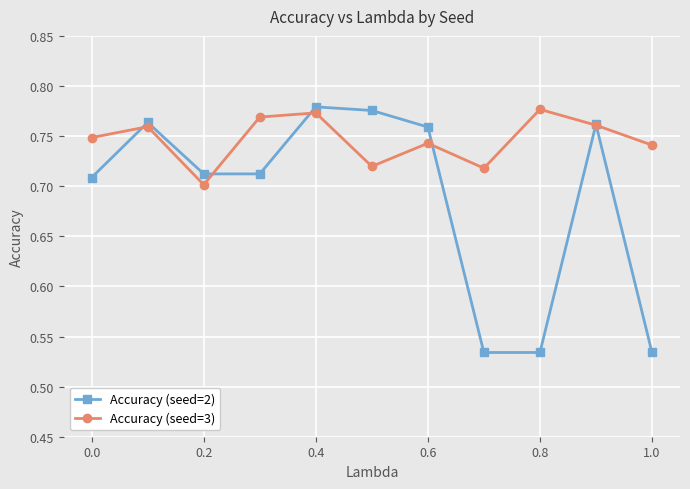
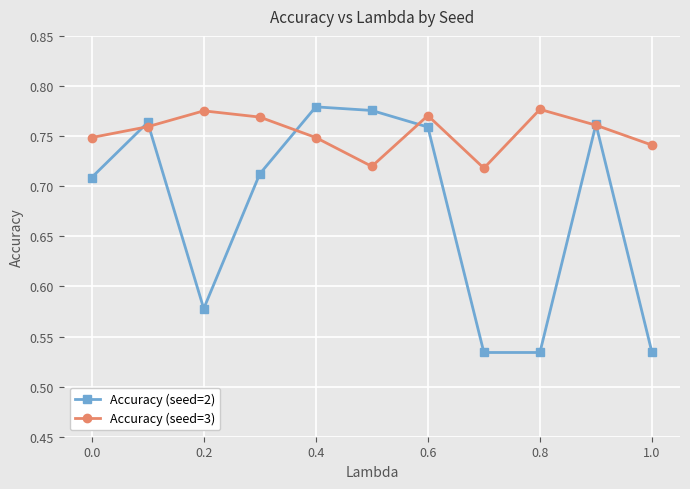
  {
    "Accuracy (seed=2)": {
      "0.0": 0.709,
-     "0.2": 0.712,
+     "0.2": 0.578,
      "0.4": 0.779,
      "0.6": 0.759,
      "0.8": 0.534,
      "1.0": 0.534
    },
    "Accuracy (seed=3)": {
      "0.0": 0.749,
-     "0.2": 0.701,
-     "0.4": 0.773,
-     "0.6": 0.743,
+     "0.2": 0.775,
+     "0.4": 0.749,
+     "0.6": 0.770,
      "0.8": 0.777,
      "1.0": 0.741
    }
  }
